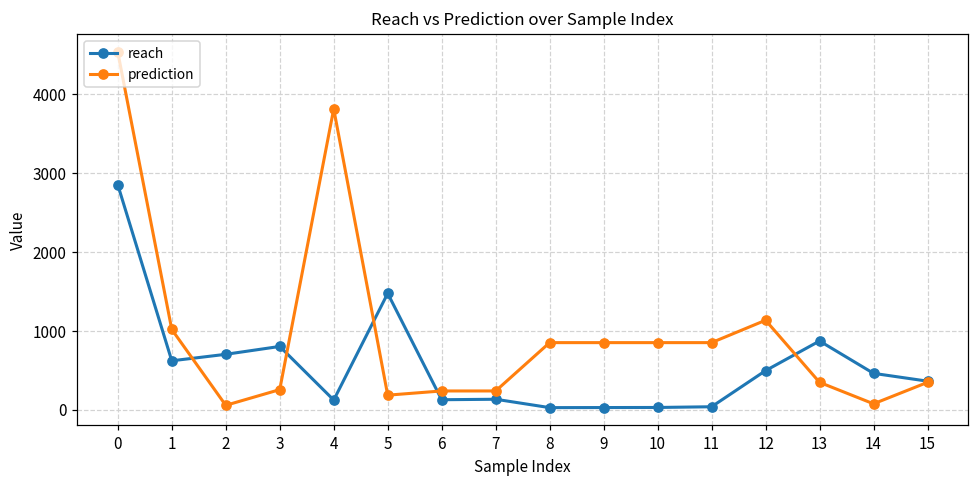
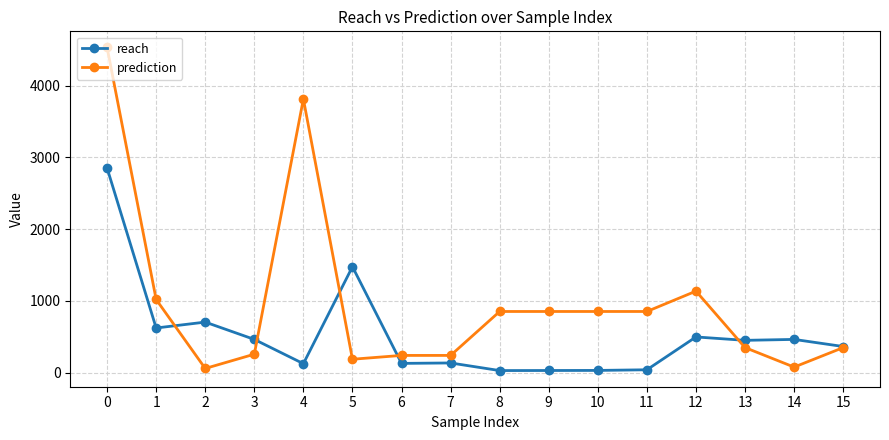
  {
    "reach": {
      "0": 2900,
      "1": 600,
      "2": 700,
-     "3": 800,
+     "3": 500,
      "4": 100,
      "5": 1500,
      "6": 100,
      "7": 100,
      "8": 0,
      "9": 0,
      "10": 0,
      "11": 0,
      "12": 500,
-     "13": 900,
+     "13": 500,
      "14": 500
    },
    "prediction": {
      "1": 1000,
      "2": 100,
      "3": 300,
      "4": 3800,
      "5": 200,
      "6": 200,
      "7": 200,
      "8": 900,
      "9": 900,
      "10": 900,
      "11": 900,
      "12": 1100,
      "13": 400,
      "14": 100
    }
  }
